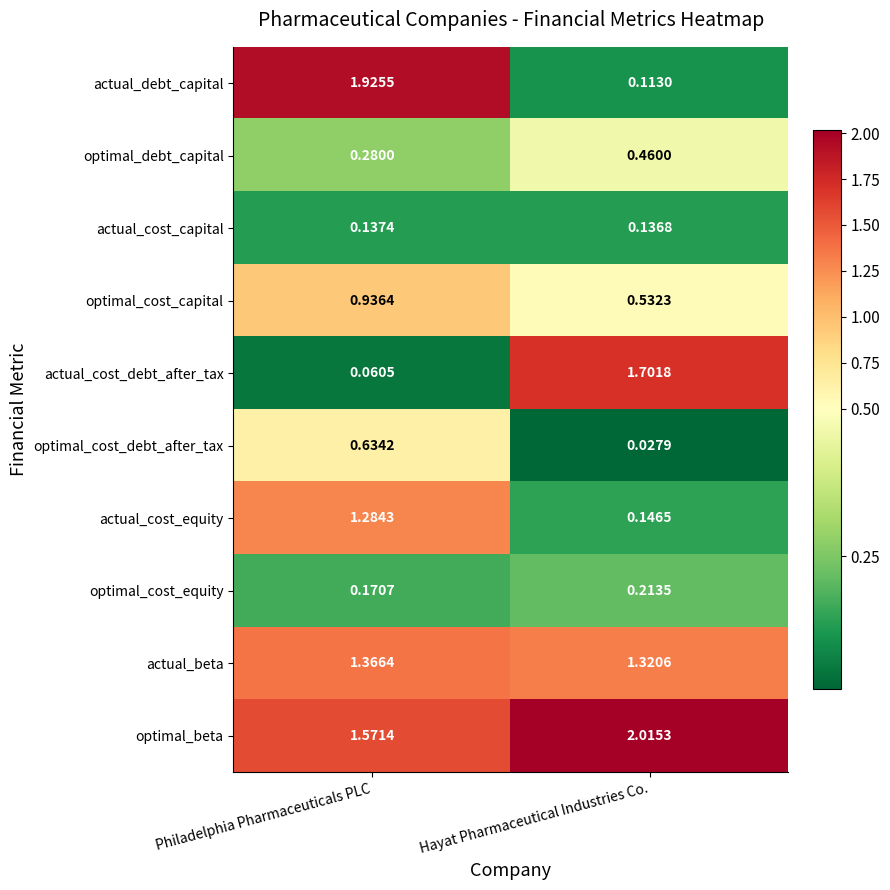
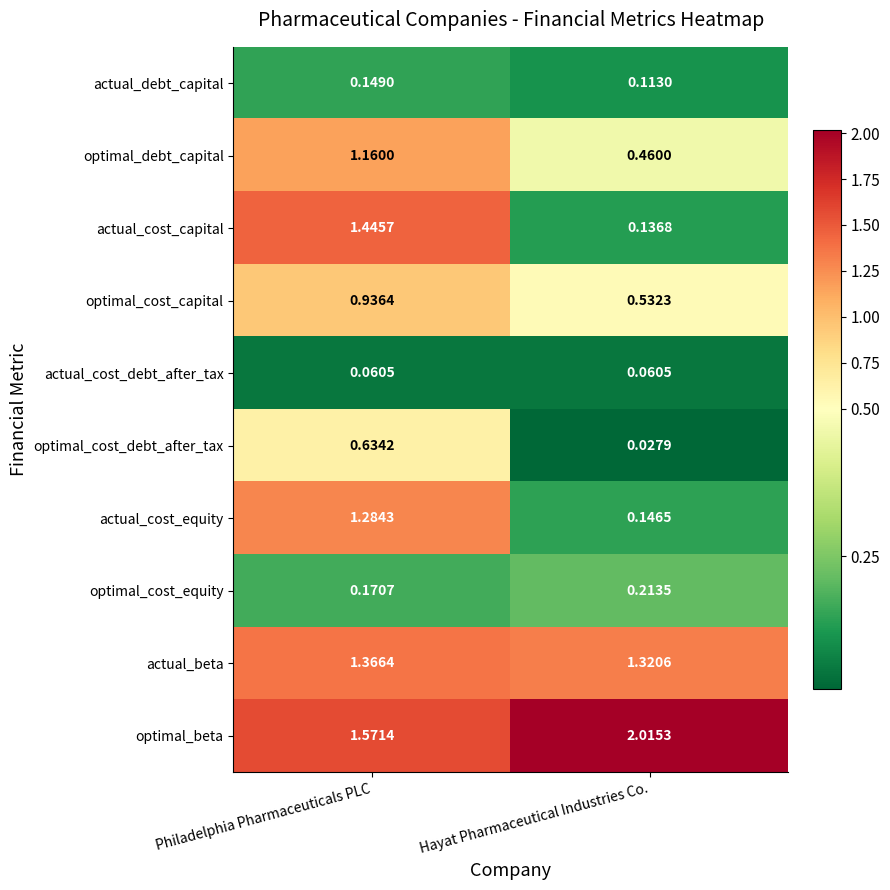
  {
    "actual_debt_capital": {
-     "Philadelphia Pharmaceuticals PLC": 1.9255,
+     "Philadelphia Pharmaceuticals PLC": 0.1490,
      "Hayat Pharmaceutical Industries Co.": 0.1130
    },
    "optimal_debt_capital": {
-     "Philadelphia Pharmaceuticals PLC": 0.2800,
+     "Philadelphia Pharmaceuticals PLC": 1.1600,
      "Hayat Pharmaceutical Industries Co.": 0.4600
    },
    "actual_cost_capital": {
-     "Philadelphia Pharmaceuticals PLC": 0.1374,
+     "Philadelphia Pharmaceuticals PLC": 1.4457,
      "Hayat Pharmaceutical Industries Co.": 0.1368
    },
    "optimal_cost_capital": {
      "Philadelphia Pharmaceuticals PLC": 0.9364,
      "Hayat Pharmaceutical Industries Co.": 0.5323
    },
    "actual_cost_debt_after_tax": {
      "Philadelphia Pharmaceuticals PLC": 0.0605,
-     "Hayat Pharmaceutical Industries Co.": 1.7018
+     "Hayat Pharmaceutical Industries Co.": 0.0605
    },
    "optimal_cost_debt_after_tax": {
      "Philadelphia Pharmaceuticals PLC": 0.6342,
      "Hayat Pharmaceutical Industries Co.": 0.0279
    },
    "actual_cost_equity": {
      "Philadelphia Pharmaceuticals PLC": 1.2843,
      "Hayat Pharmaceutical Industries Co.": 0.1465
    },
    "optimal_cost_equity": {
      "Philadelphia Pharmaceuticals PLC": 0.1707,
      "Hayat Pharmaceutical Industries Co.": 0.2135
    },
    "actual_beta": {
      "Philadelphia Pharmaceuticals PLC": 1.3664,
      "Hayat Pharmaceutical Industries Co.": 1.3206
    },
    "optimal_beta": {
      "Philadelphia Pharmaceuticals PLC": 1.5714,
      "Hayat Pharmaceutical Industries Co.": 2.0153
    }
  }
